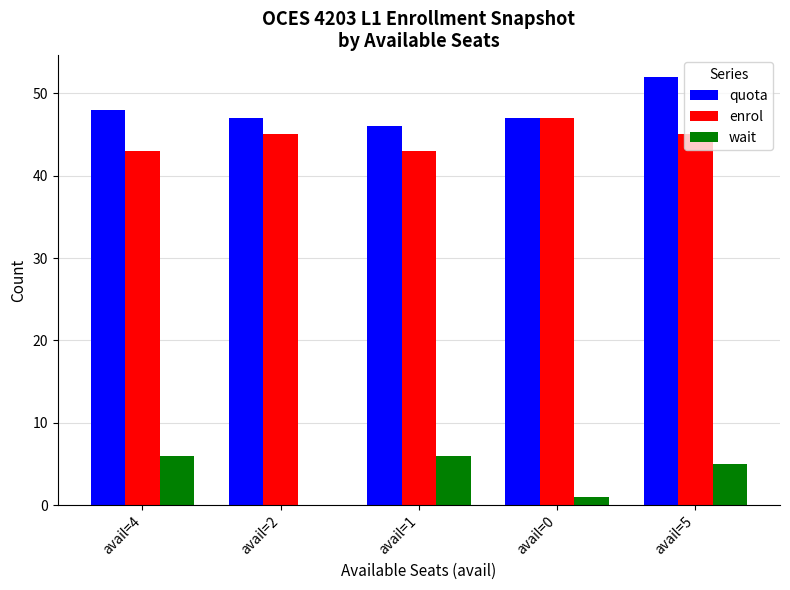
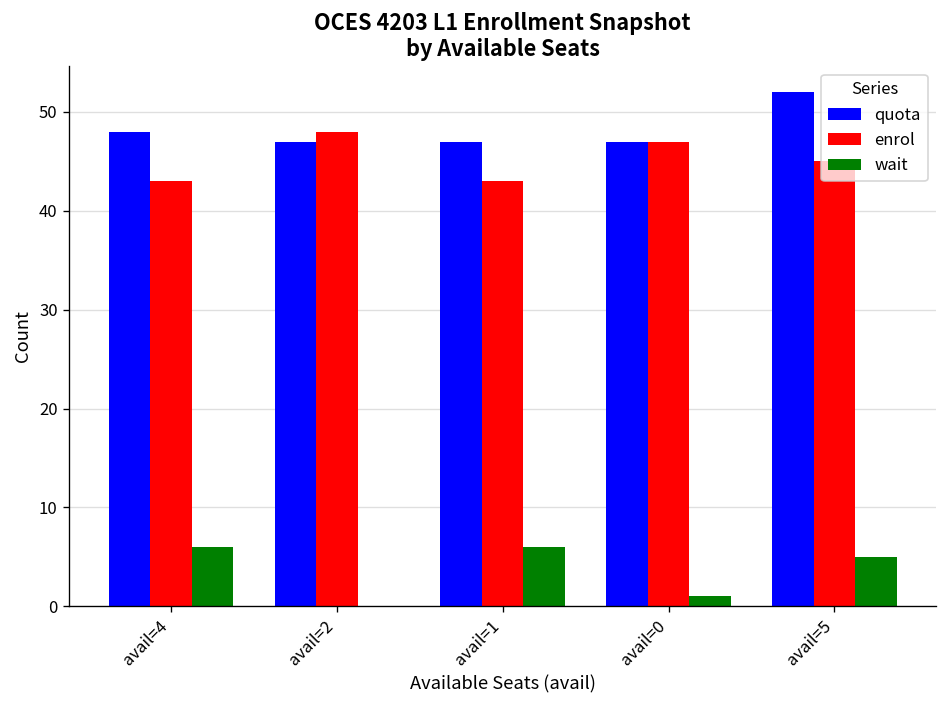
  {
    "quota": {
      "avail=4": 48,
      "avail=2": 47,
-     "avail=1": 46,
+     "avail=1": 47,
      "avail=0": 47,
      "avail=5": 52
    },
    "enrol": {
      "avail=4": 43,
-     "avail=2": 45,
+     "avail=2": 48,
      "avail=1": 43,
      "avail=0": 47
    },
    "wait": {
      "avail=4": 6,
      "avail=2": 0,
      "avail=1": 6,
      "avail=0": 1,
      "avail=5": 5
    }
  }
